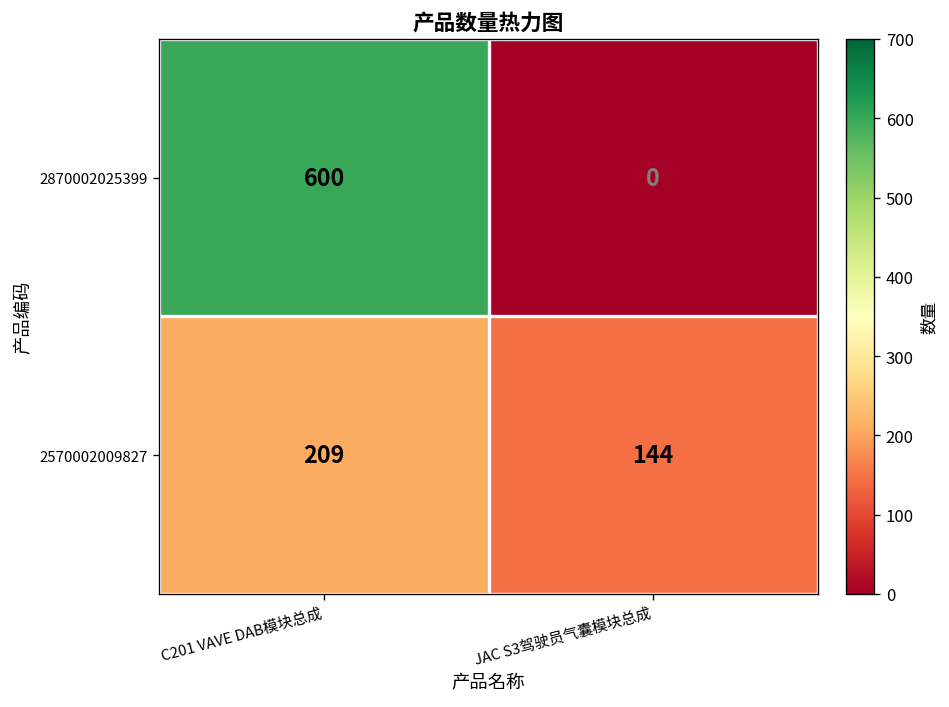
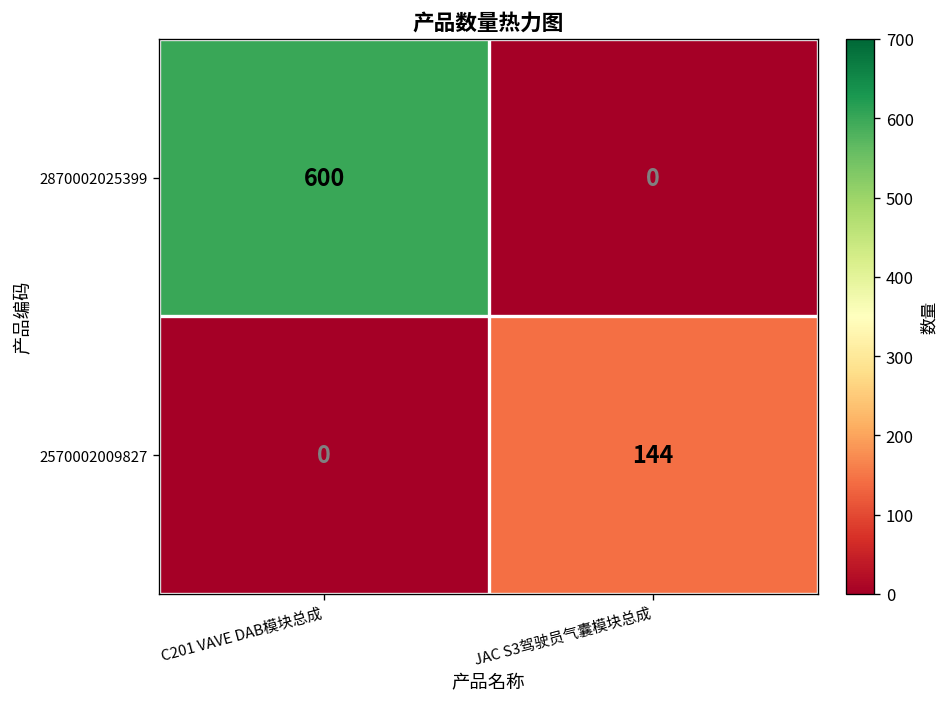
  {
    "2870002025399": {
      "C201 VAVE DAB模块总成": 600,
      "JAC S3驾驶员气囊模块总成": 0
    },
    "2570002009827": {
-     "C201 VAVE DAB模块总成": 209,
+     "C201 VAVE DAB模块总成": 0,
      "JAC S3驾驶员气囊模块总成": 144
    }
  }
